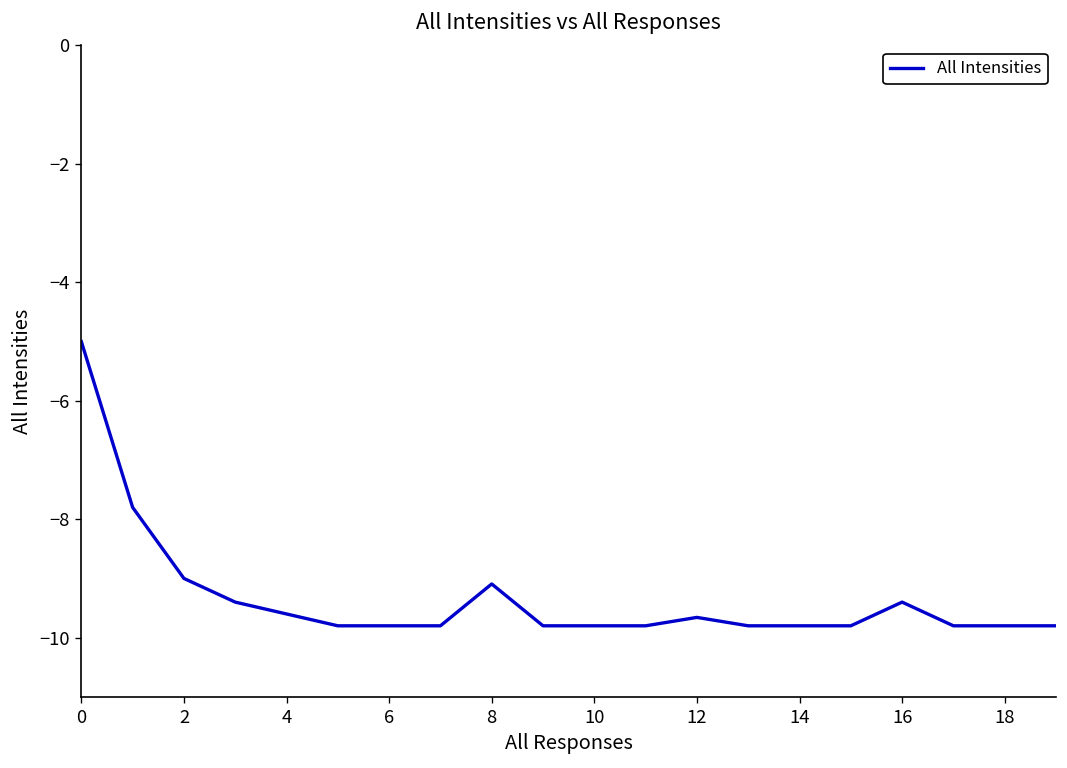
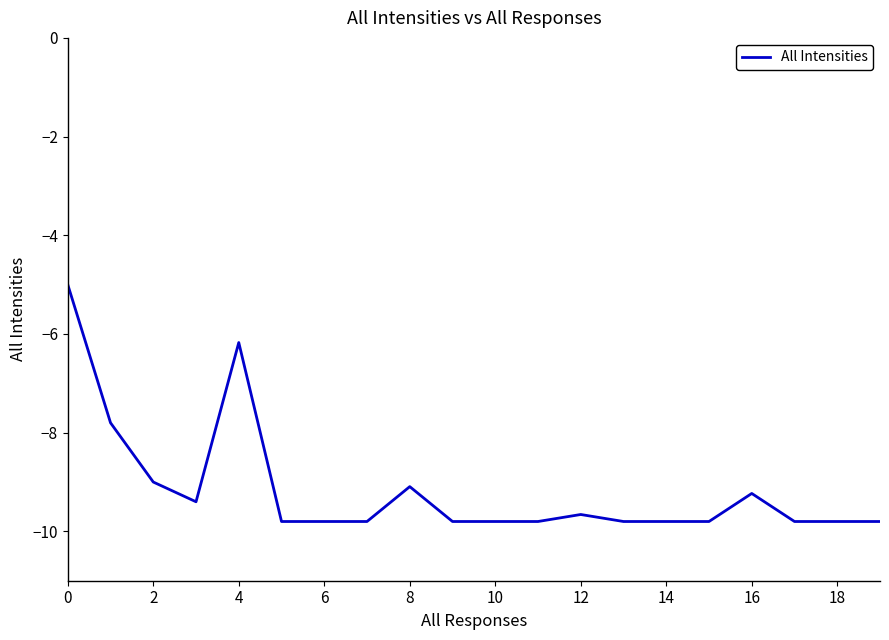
  {
    "0": -5.0,
    "2": -9.0,
-   "4": -9.6,
+   "4": -6.2,
    "6": -9.8,
    "8": -9.1,
    "10": -9.8,
    "12": -9.7,
    "14": -9.8,
-   "16": -9.4,
+   "16": -9.2,
    "18": -9.8
  }
